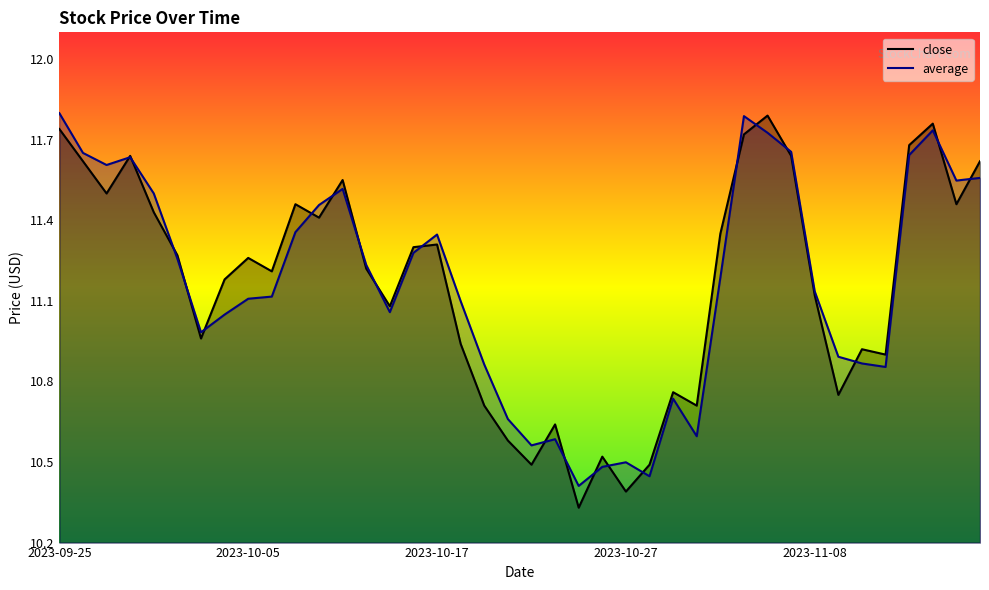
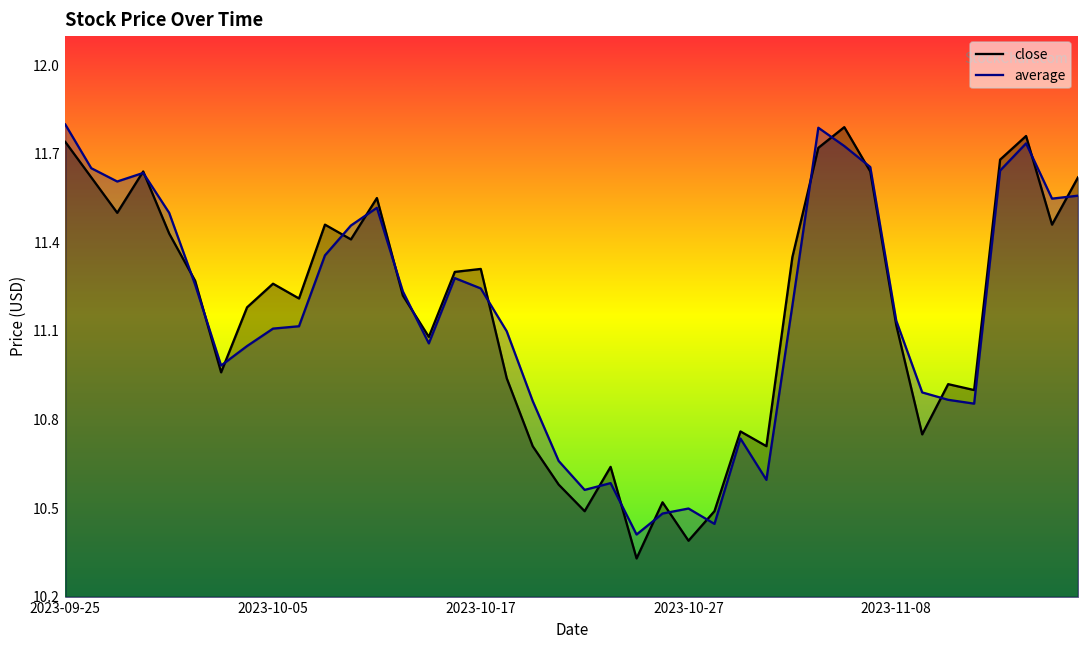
  {
    "close": {
      "2023-09-25": 11.74,
      "2023-10-05": 11.26,
      "2023-10-17": 11.31,
      "2023-10-27": 10.39,
      "2023-11-08": 11.12
    },
    "average": {
      "2023-09-25": 11.80,
      "2023-10-05": 11.11,
-     "2023-10-17": 11.35,
+     "2023-10-17": 11.24,
      "2023-10-27": 10.50,
      "2023-11-08": 11.14
    }
  }
